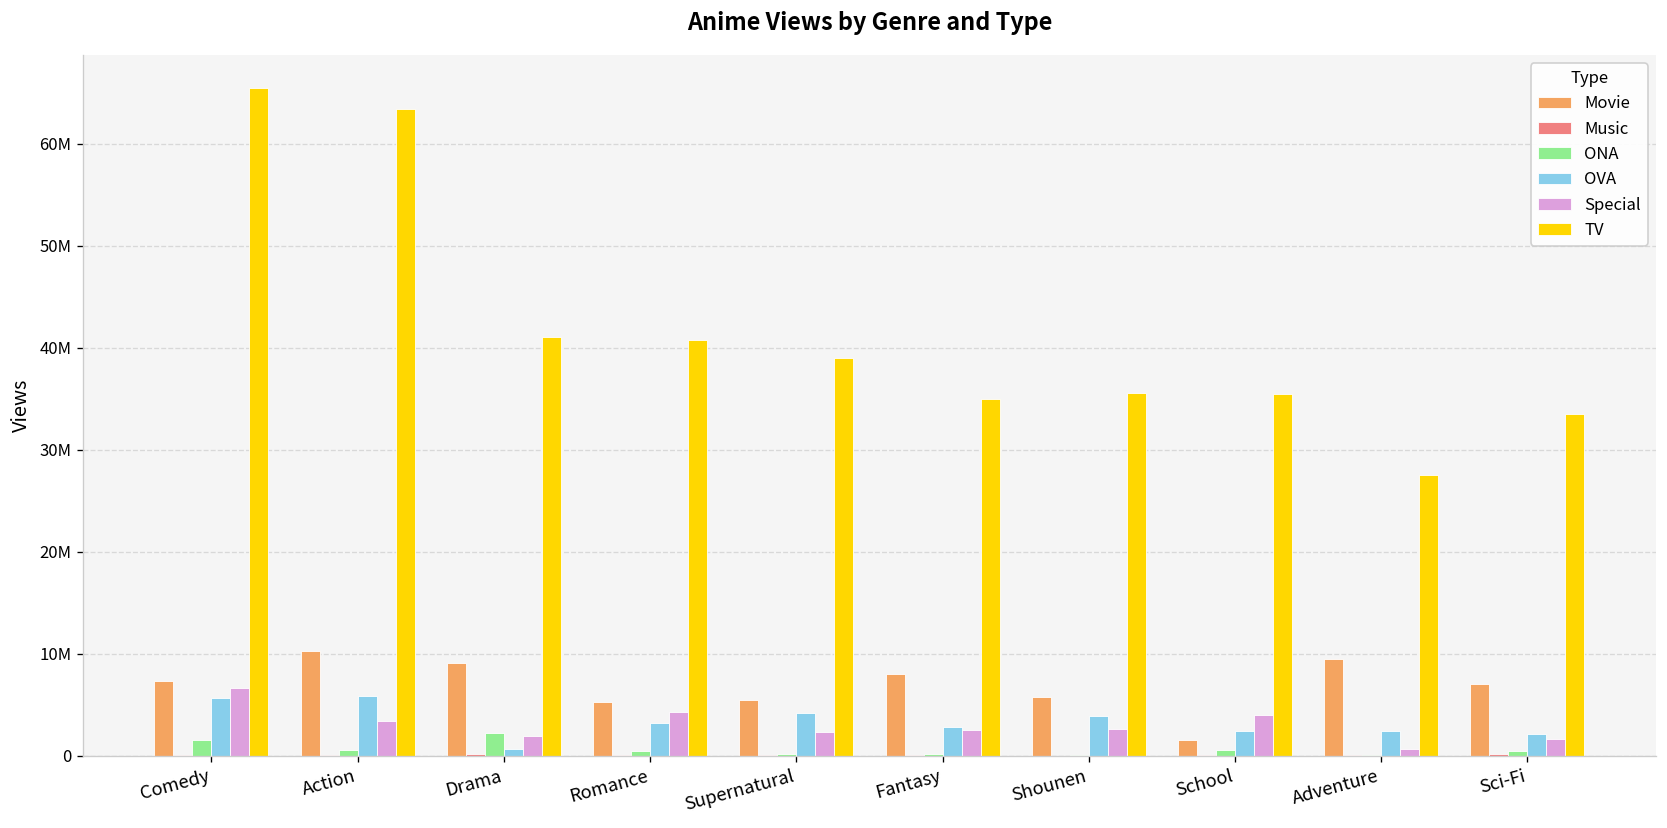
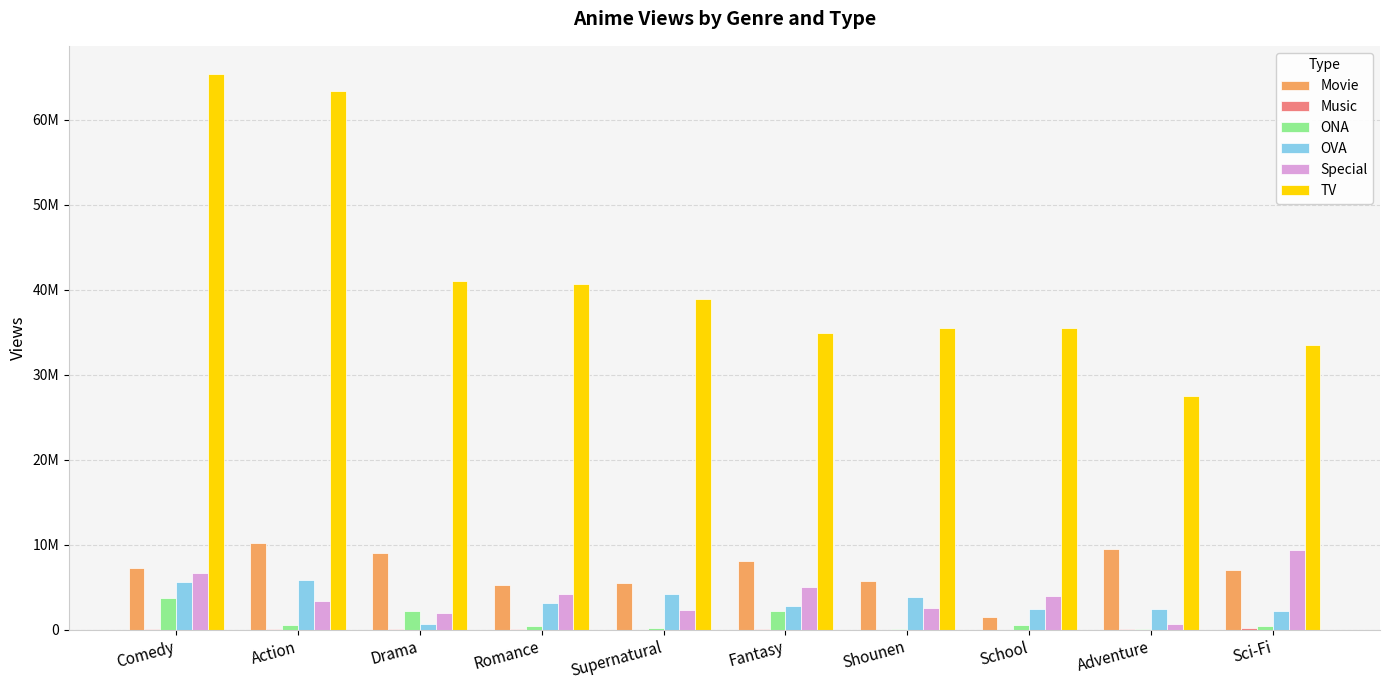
  {
    "ONA": {
-     "Comedy": 1000000,
+     "Comedy": 4000000,
      "Action": 1000000,
      "Drama": 2000000,
      "Romance": 0,
-     "Fantasy": 0,
+     "Fantasy": 2000000,
      "School": 1000000,
      "Sci-Fi": 0
    },
    "OVA": {
      "Comedy": 6000000,
      "Action": 6000000,
      "Drama": 1000000,
      "Romance": 3000000,
      "Supernatural": 4000000,
      "Fantasy": 3000000,
      "Shounen": 4000000,
      "School": 2000000,
      "Adventure": 2000000,
      "Sci-Fi": 2000000
    },
    "Special": {
      "Comedy": 7000000,
      "Action": 3000000,
      "Drama": 2000000,
      "Romance": 4000000,
      "Supernatural": 2000000,
-     "Fantasy": 3000000,
+     "Fantasy": 5000000,
      "Shounen": 3000000,
      "School": 4000000,
      "Adventure": 1000000,
-     "Sci-Fi": 2000000
+     "Sci-Fi": 9000000
    },
    "TV": {
      "Comedy": 65000000,
      "Action": 63000000,
      "Drama": 41000000,
      "Romance": 41000000,
      "Supernatural": 39000000,
      "Fantasy": 35000000,
      "Shounen": 36000000,
      "School": 35000000,
      "Adventure": 28000000,
      "Sci-Fi": 33000000
    }
  }
